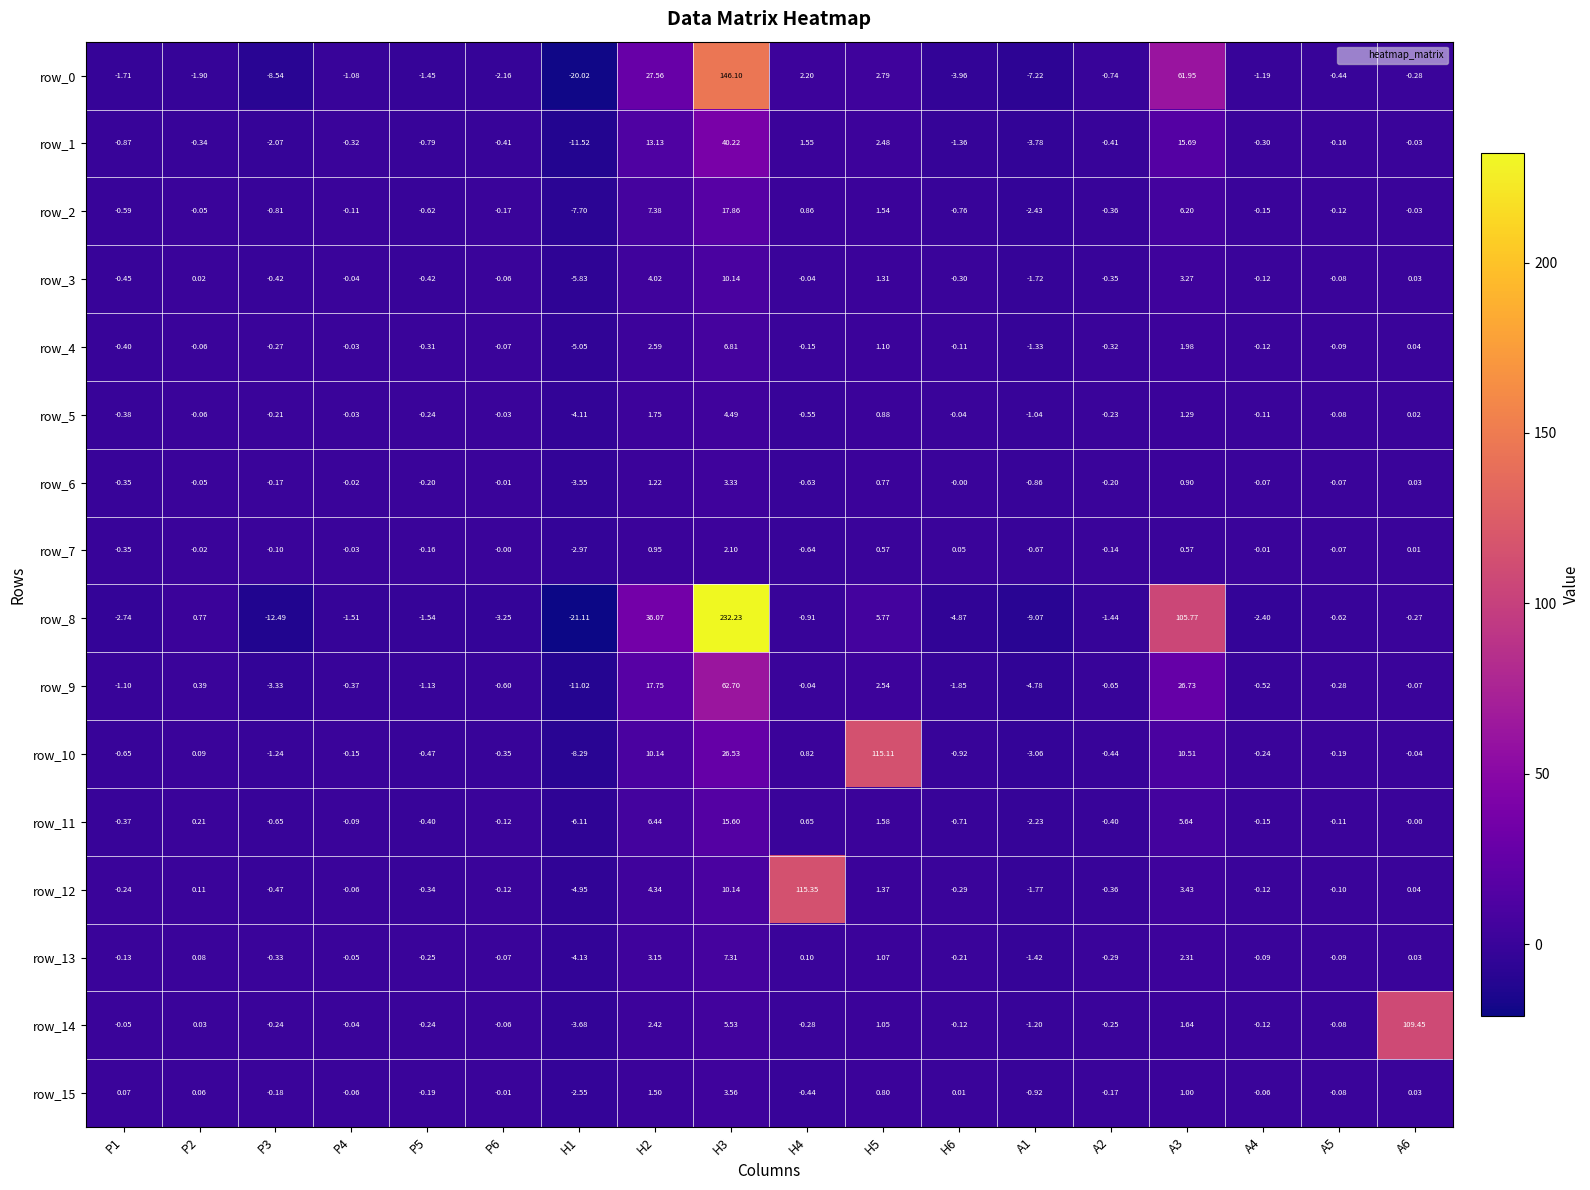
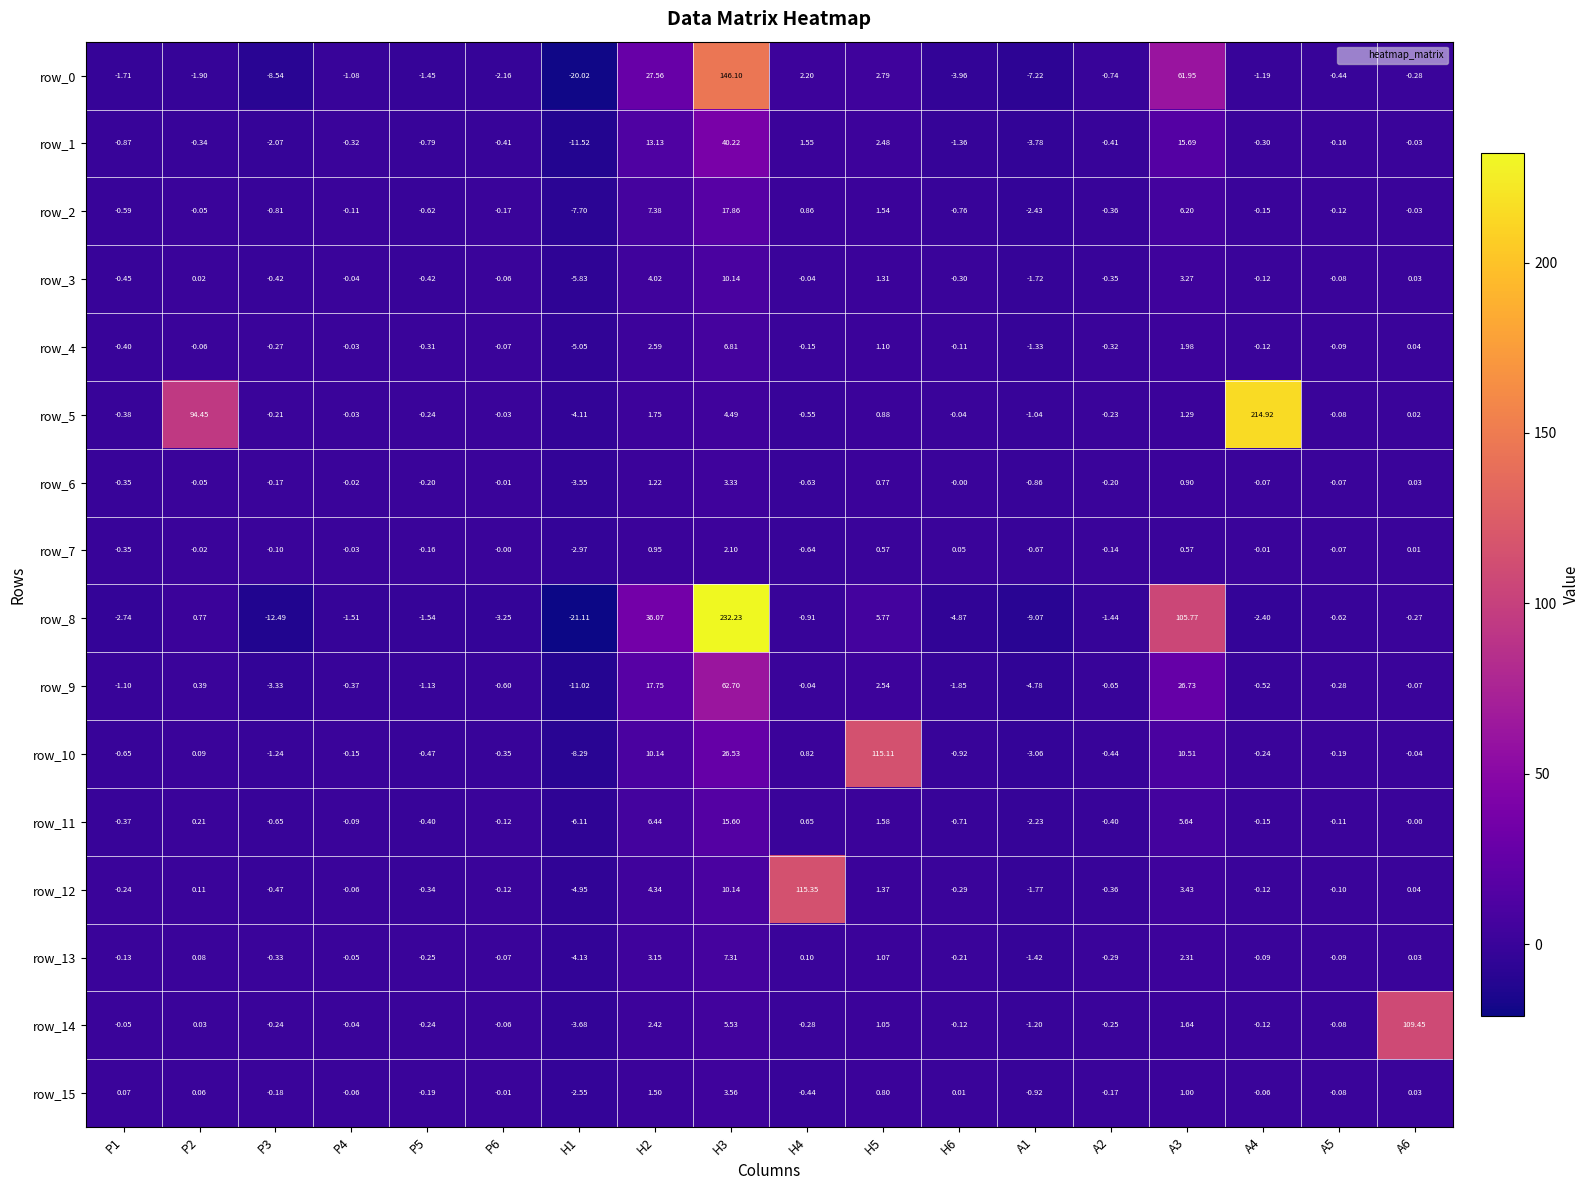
  {
    "row_5": {
      "P1": -0.38,
-     "P2": -0.06,
+     "P2": 94.45,
      "P3": -0.21,
      "P4": -0.03,
      "P5": -0.24,
      "P6": -0.03,
      "H1": -4.11,
      "H2": 1.75,
      "H3": 4.49,
      "H4": -0.55,
      "H5": 0.88,
      "H6": -0.04,
      "A1": -1.04,
      "A2": -0.23,
      "A3": 1.29,
-     "A4": -0.11,
+     "A4": 214.92,
      "A5": -0.08,
      "A6": 0.02
    }
  }
